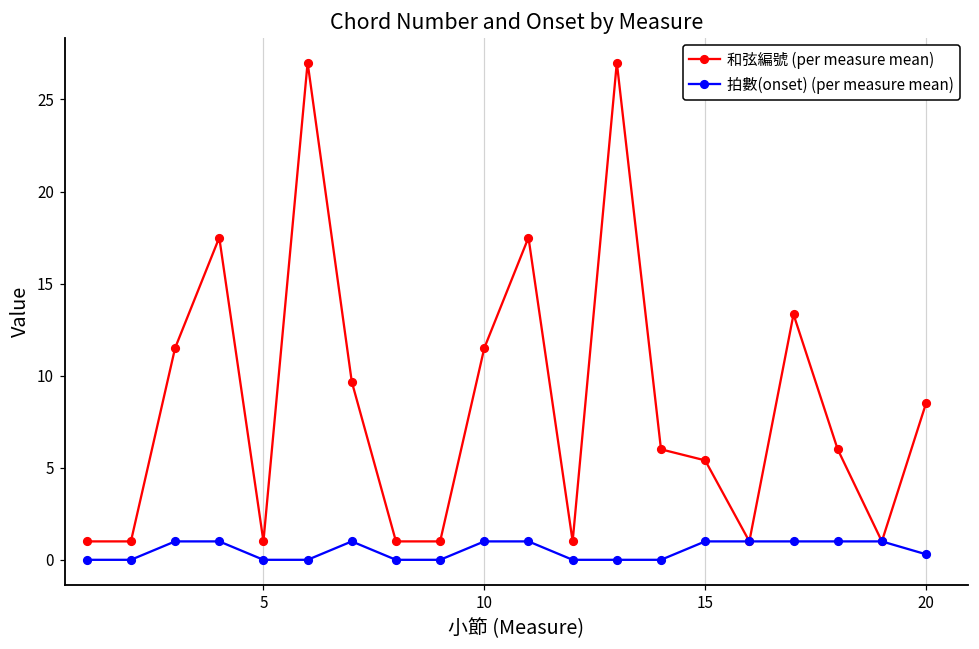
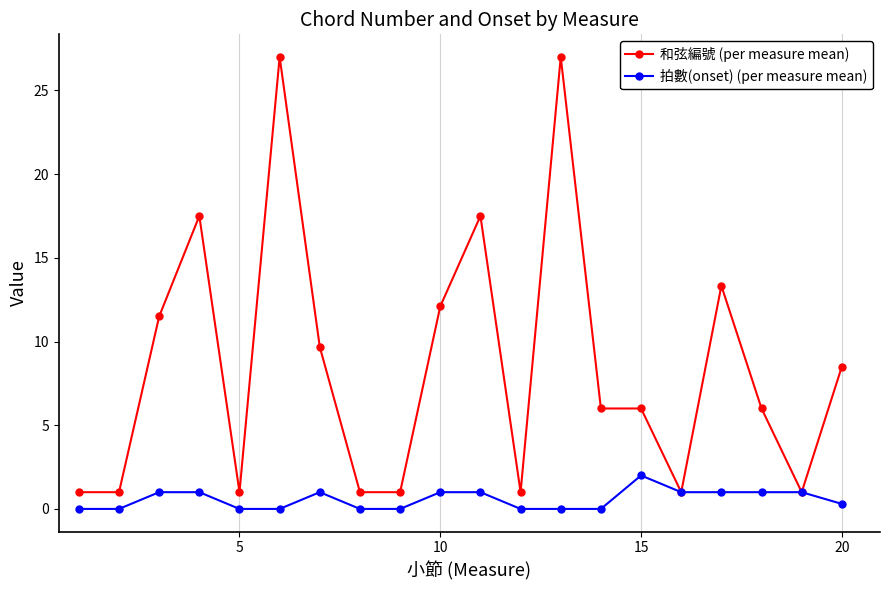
  {
    "和弦編號 (per measure mean)": {
      "5": 1.0,
-     "10": 11.5,
-     "15": 5.4,
+     "10": 12.1,
+     "15": 6.0,
      "20": 8.5
    },
    "拍數(onset) (per measure mean)": {
      "5": 0,
      "10": 1,
-     "15": 1,
+     "15": 2,
      "20": 0.3
    }
  }
